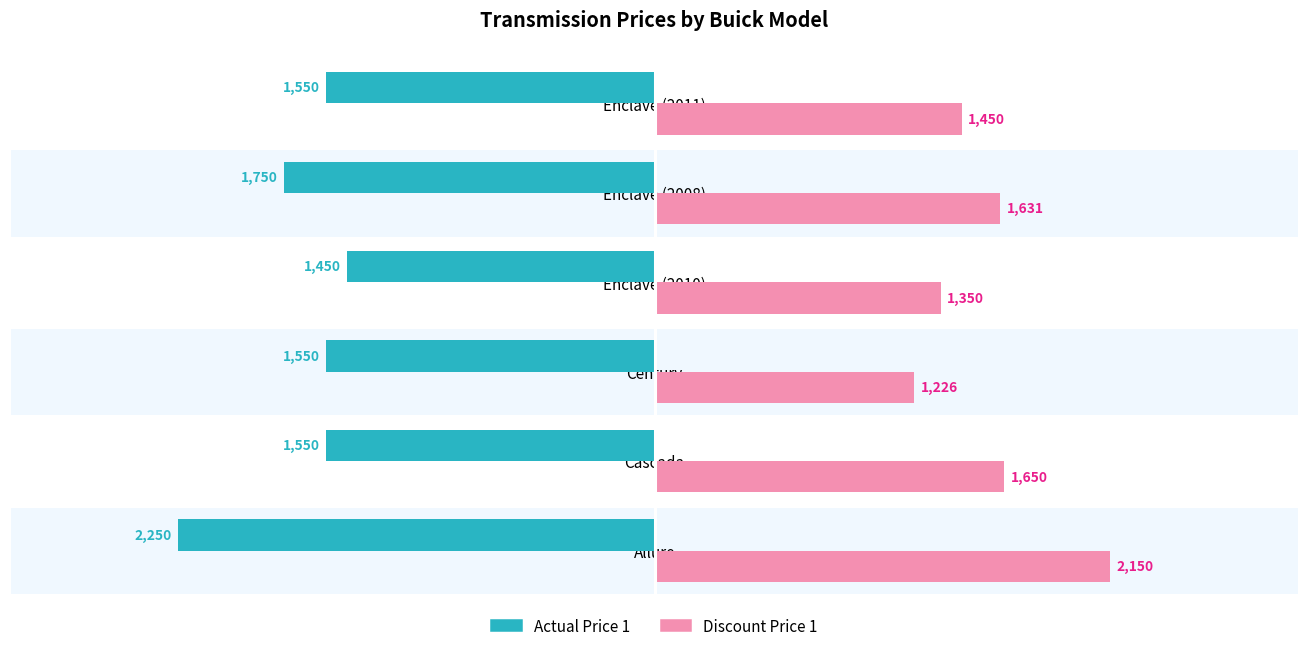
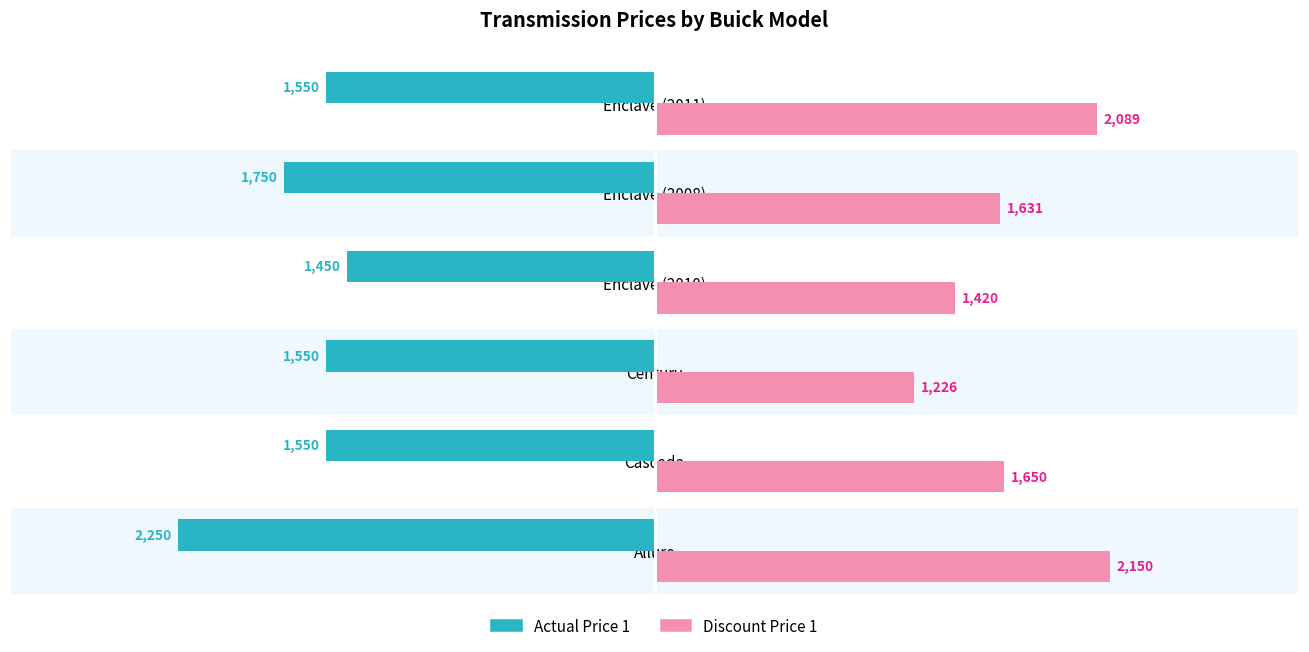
  {
    "Discount Price 1": {
-     "Enclave (2011)": "1,450",
+     "Enclave (2011)": "2,089",
      "Enclave (2008)": "1,631",
-     "Enclave (2010)": "1,350",
+     "Enclave (2010)": "1,420",
      "Century": "1,226",
      "Cascada": "1,650",
      "Allure": "2,150"
    }
  }
